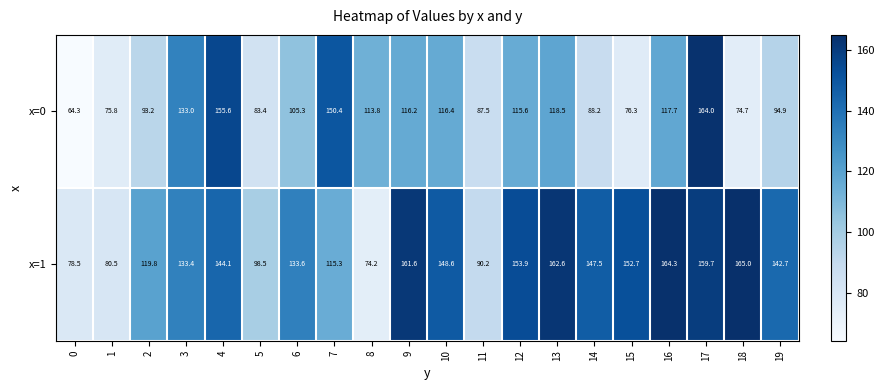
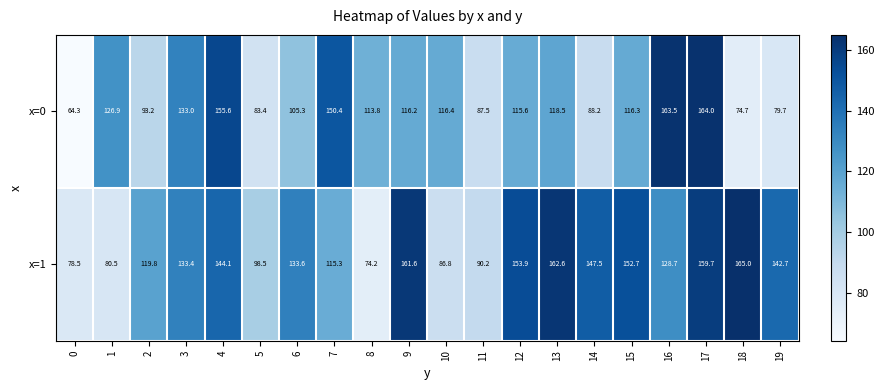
  {
    "x=0": {
      "0": 64.3,
-     "1": 75.8,
+     "1": 126.9,
      "2": 93.2,
      "3": 133.0,
      "4": 155.6,
      "5": 83.4,
      "6": 105.3,
      "7": 150.4,
      "8": 113.8,
      "9": 116.2,
      "10": 116.4,
      "11": 87.5,
      "12": 115.6,
      "13": 118.5,
      "14": 88.2,
-     "15": 76.3,
-     "16": 117.7,
+     "15": 116.3,
+     "16": 163.5,
      "17": 164.0,
      "18": 74.7,
-     "19": 94.9
+     "19": 79.7
    },
    "x=1": {
      "0": 78.5,
      "1": 80.5,
      "2": 119.8,
      "3": 133.4,
      "4": 144.1,
      "5": 98.5,
      "6": 133.6,
      "7": 115.3,
      "8": 74.2,
      "9": 161.6,
-     "10": 148.6,
+     "10": 86.8,
      "11": 90.2,
      "12": 153.9,
      "13": 162.6,
      "14": 147.5,
      "15": 152.7,
-     "16": 164.3,
+     "16": 128.7,
      "17": 159.7,
      "18": 165.0,
      "19": 142.7
    }
  }
